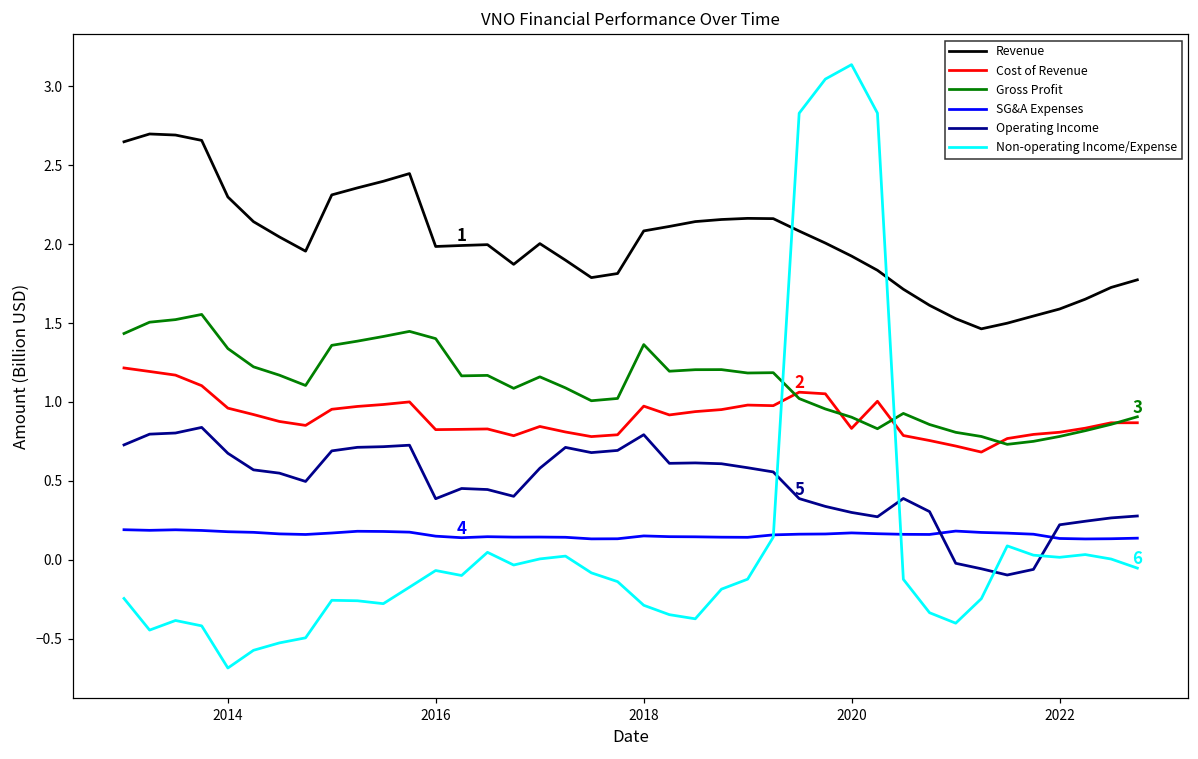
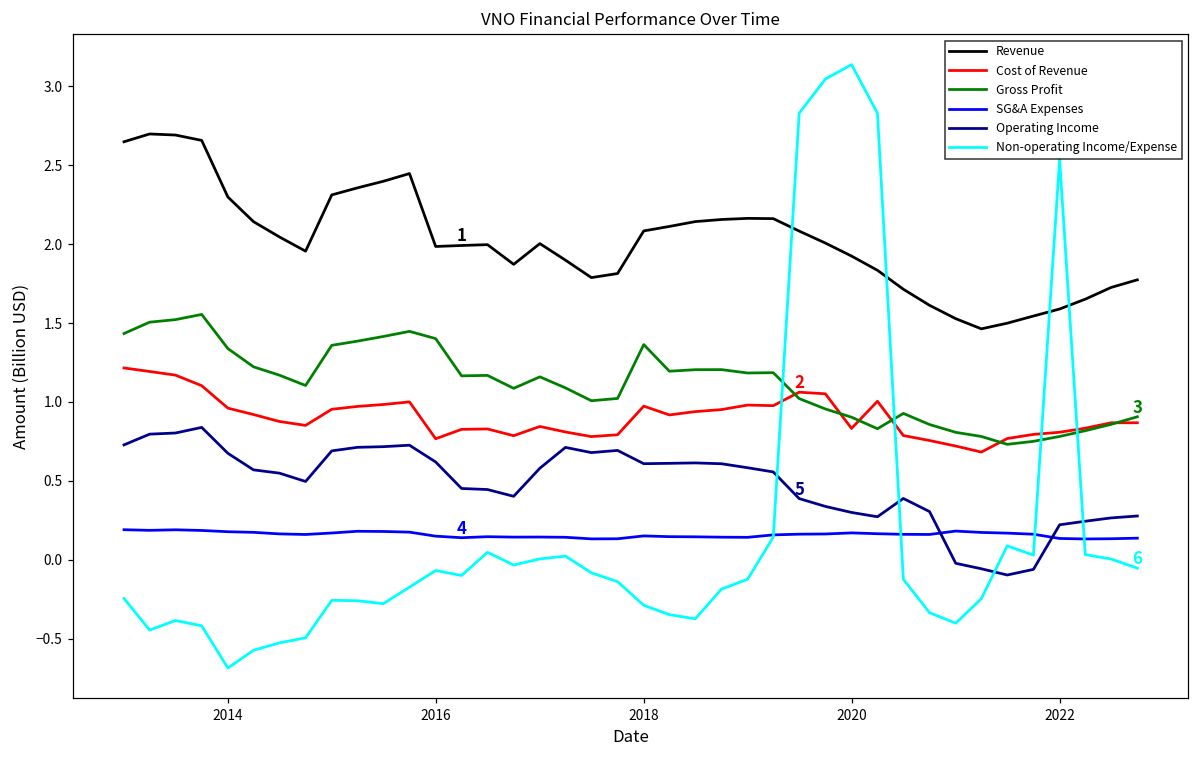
  {
    "Revenue": {
      "2014": 2.30,
      "2016": 1.99,
      "2018": 2.08,
      "2020": 1.92,
      "2022": 1.59
    },
    "Cost of Revenue": {
      "2014": 0.96,
-     "2016": 0.82,
+     "2016": 0.77,
      "2018": 0.97,
      "2020": 0.83,
      "2022": 0.81
    },
    "Gross Profit": {
      "2014": 1.34,
      "2016": 1.40,
      "2018": 1.36,
      "2020": 0.90,
      "2022": 0.78
    },
    "SG&A Expenses": {
      "2014": 0.18,
      "2016": 0.15,
      "2018": 0.15,
      "2020": 0.17,
      "2022": 0.13
    },
    "Operating Income": {
      "2014": 0.67,
-     "2016": 0.39,
-     "2018": 0.79,
+     "2016": 0.62,
+     "2018": 0.61,
      "2020": 0.30,
      "2022": 0.22
    },
    "Non-operating Income/Expense": {
      "2014": -0.69,
      "2016": -0.07,
      "2018": -0.29,
      "2020": 3.14,
-     "2022": 0.02
+     "2022": 2.54
    }
  }
